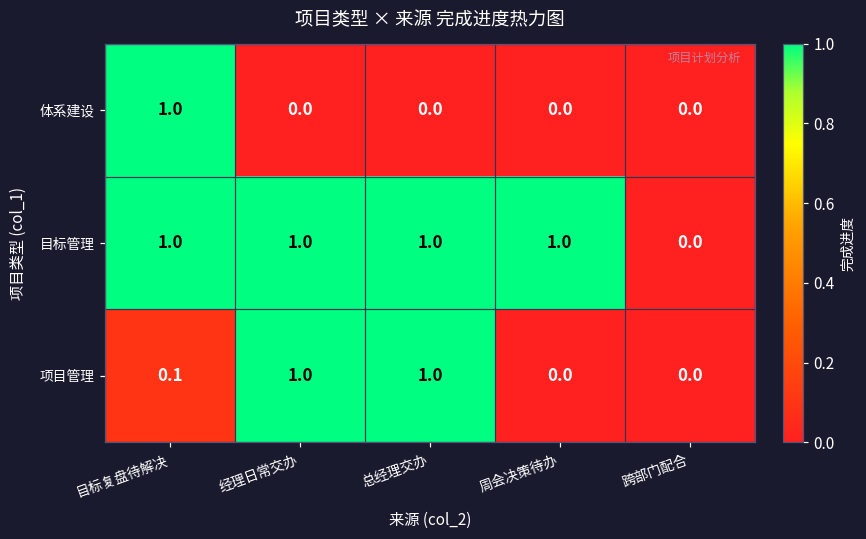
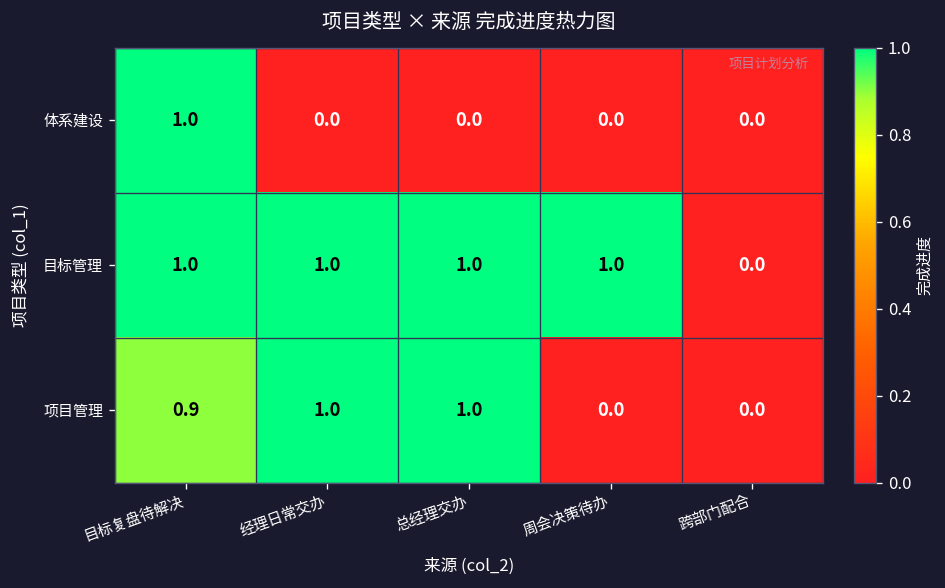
  {
    "体系建设": {
      "目标复盘待解决": 1.0,
      "经理日常交办": 0.0,
      "总经理交办": 0.0,
      "周会决策待办": 0.0
    },
    "目标管理": {
      "目标复盘待解决": 1.0,
      "经理日常交办": 1.0,
      "总经理交办": 1.0,
      "周会决策待办": 1.0,
      "跨部门配合": 0.0
    },
    "项目管理": {
-     "目标复盘待解决": 0.1,
+     "目标复盘待解决": 0.9,
      "经理日常交办": 1.0,
      "总经理交办": 1.0,
      "周会决策待办": 0.0,
      "跨部门配合": 0.0
    }
  }
